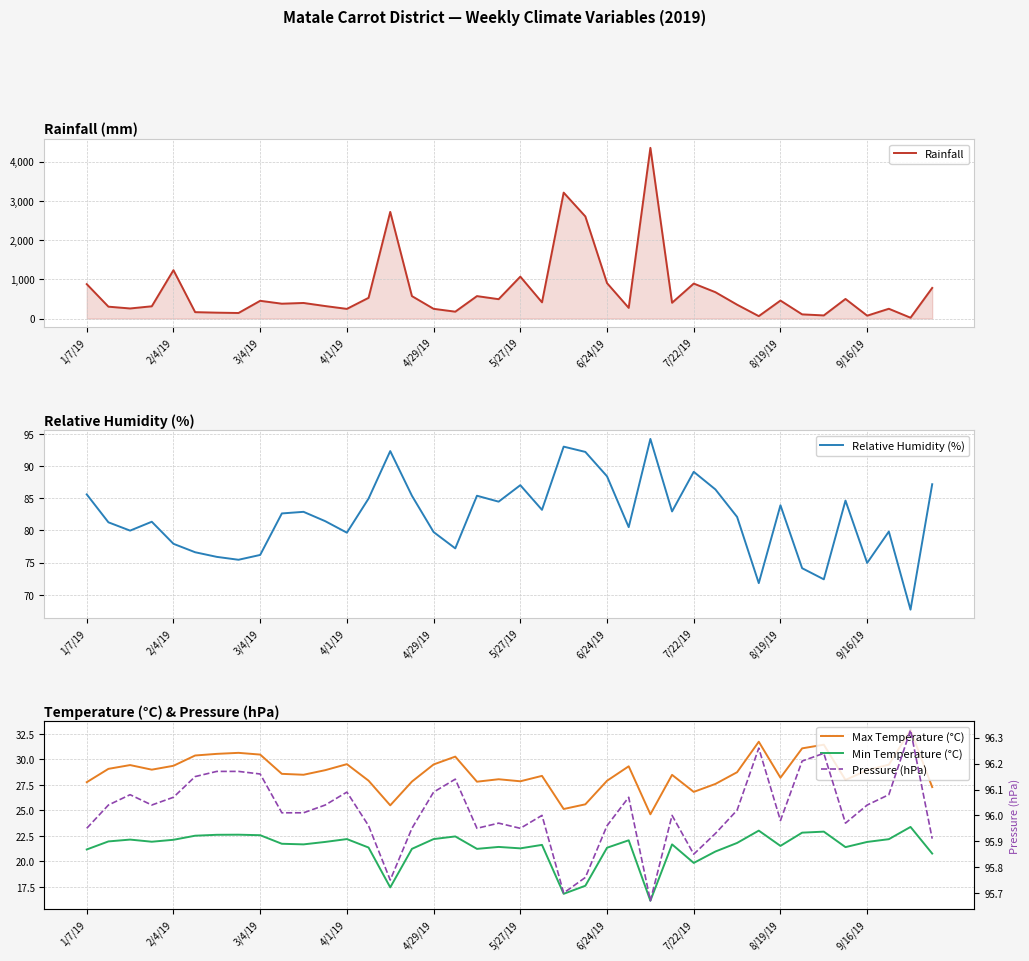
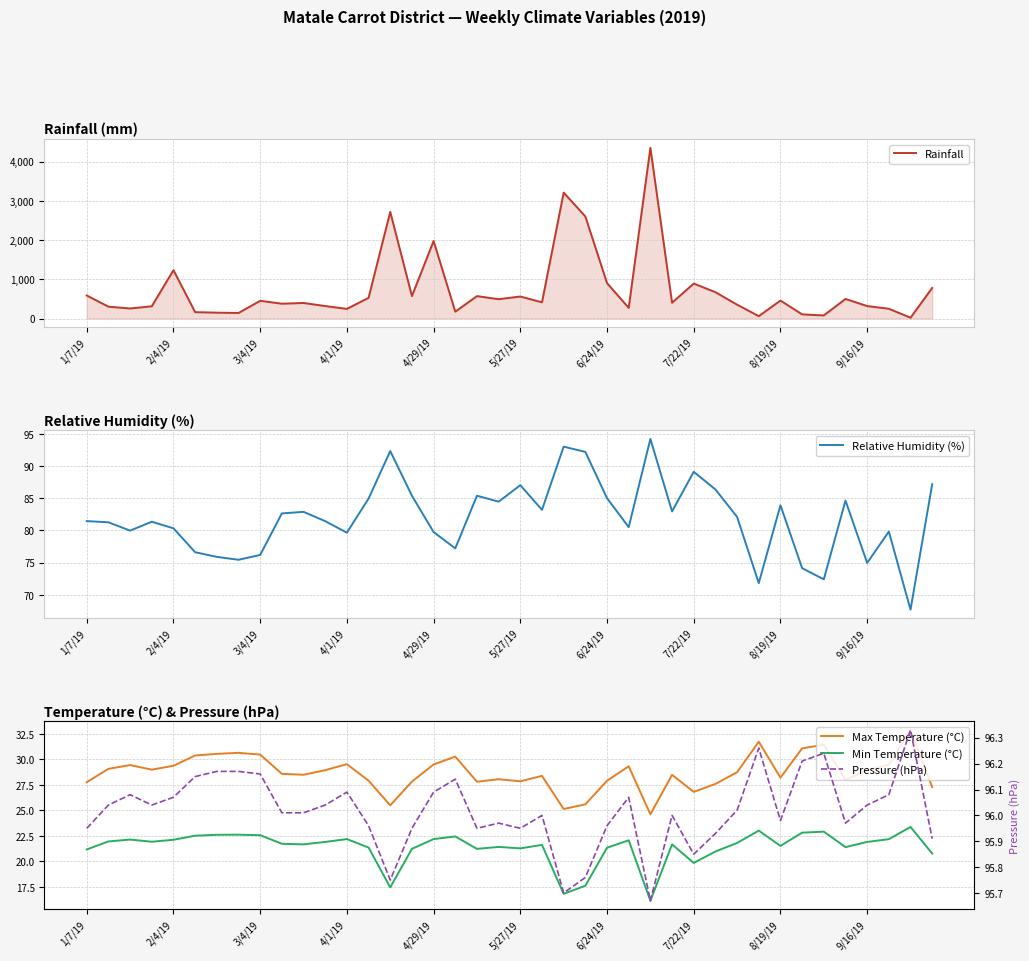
  {
    "Rainfall (mm)": {
-     "1/7/19": "900",
+     "1/7/19": "600",
      "2/4/19": "1,200",
      "3/4/19": "500",
      "4/1/19": "200",
-     "4/29/19": "200",
-     "5/27/19": "1,100",
+     "4/29/19": "2,000",
+     "5/27/19": "600",
      "6/24/19": "900",
      "7/22/19": "900",
      "8/19/19": "500",
-     "9/16/19": "100"
+     "9/16/19": "300"
    },
    "Relative Humidity (%)": {
-     "1/7/19": "86",
-     "2/4/19": "78",
+     "1/7/19": "81",
+     "2/4/19": "80",
      "3/4/19": "76",
      "4/1/19": "80",
      "4/29/19": "80",
      "5/27/19": "87",
-     "6/24/19": "88",
+     "6/24/19": "85",
      "7/22/19": "89",
      "8/19/19": "84",
      "9/16/19": "75"
    }
  }
